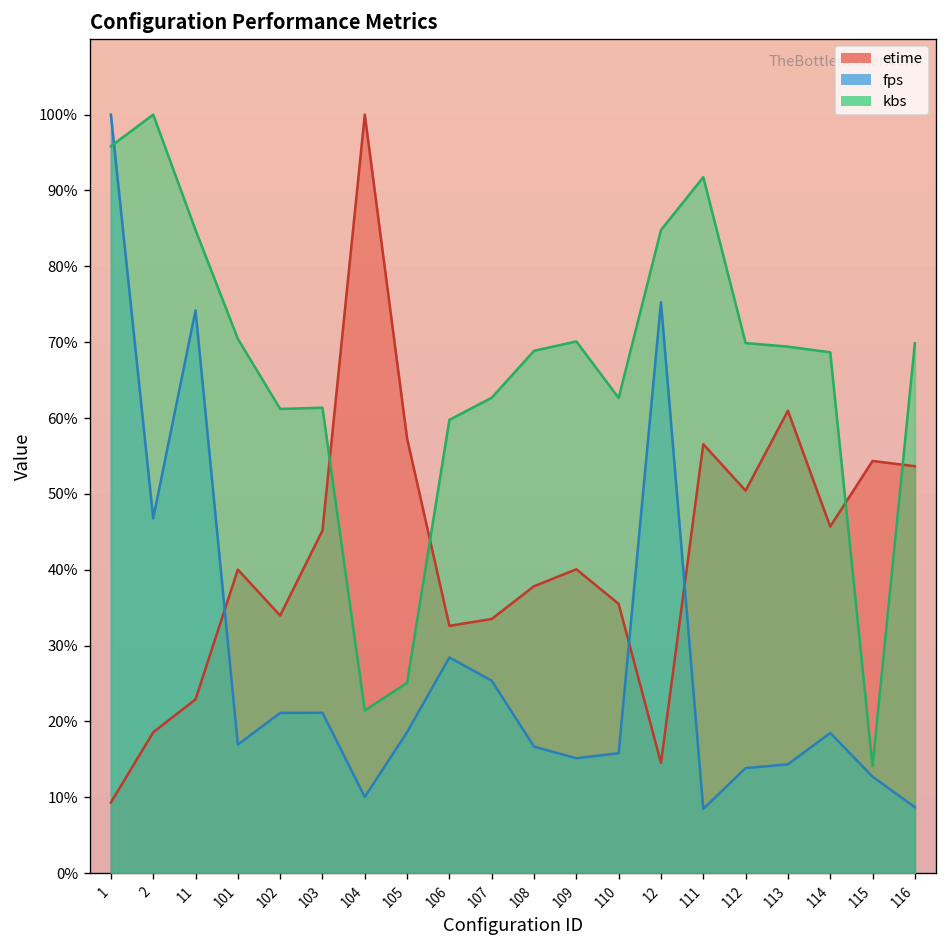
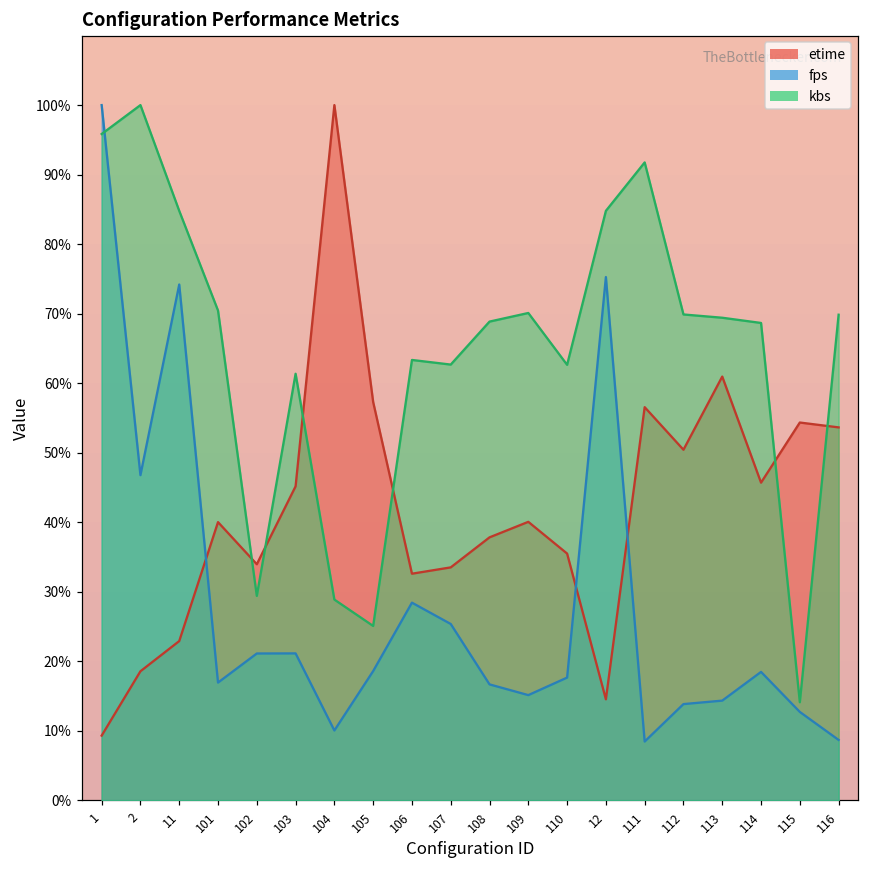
  {
    "etime": {
      "1": "9%",
      "2": "19%",
      "11": "23%",
      "101": "40%",
      "102": "34%",
      "103": "45%",
      "104": "100%",
      "105": "57%",
      "106": "33%",
      "107": "34%",
      "108": "38%",
      "109": "40%",
      "110": "35%",
      "12": "15%",
      "111": "57%",
      "112": "50%",
      "113": "61%",
      "114": "46%",
      "115": "54%",
      "116": "54%"
    },
    "fps": {
      "1": "100%",
      "2": "47%",
      "11": "74%",
      "101": "17%",
      "102": "21%",
      "103": "21%",
      "104": "10%",
      "105": "19%",
      "106": "28%",
      "107": "25%",
      "108": "17%",
      "109": "15%",
-     "110": "16%",
+     "110": "18%",
      "12": "75%",
      "111": "8%",
      "112": "14%",
      "113": "14%",
      "114": "18%",
      "115": "13%",
      "116": "9%"
    },
    "kbs": {
      "1": "96%",
      "2": "100%",
      "11": "85%",
      "101": "70%",
-     "102": "61%",
+     "102": "29%",
      "103": "61%",
-     "104": "21%",
+     "104": "29%",
      "105": "25%",
-     "106": "60%",
+     "106": "63%",
      "107": "63%",
      "108": "69%",
      "109": "70%",
      "110": "63%",
      "12": "85%",
      "111": "92%",
      "112": "70%",
      "113": "69%",
      "114": "69%",
      "115": "14%",
      "116": "70%"
    }
  }
